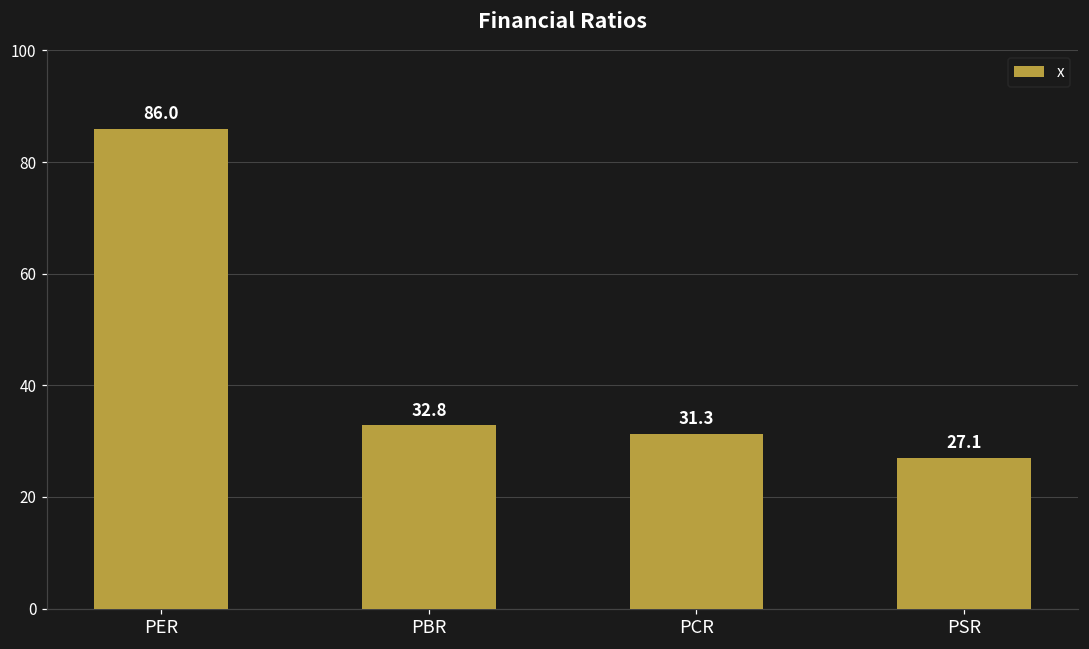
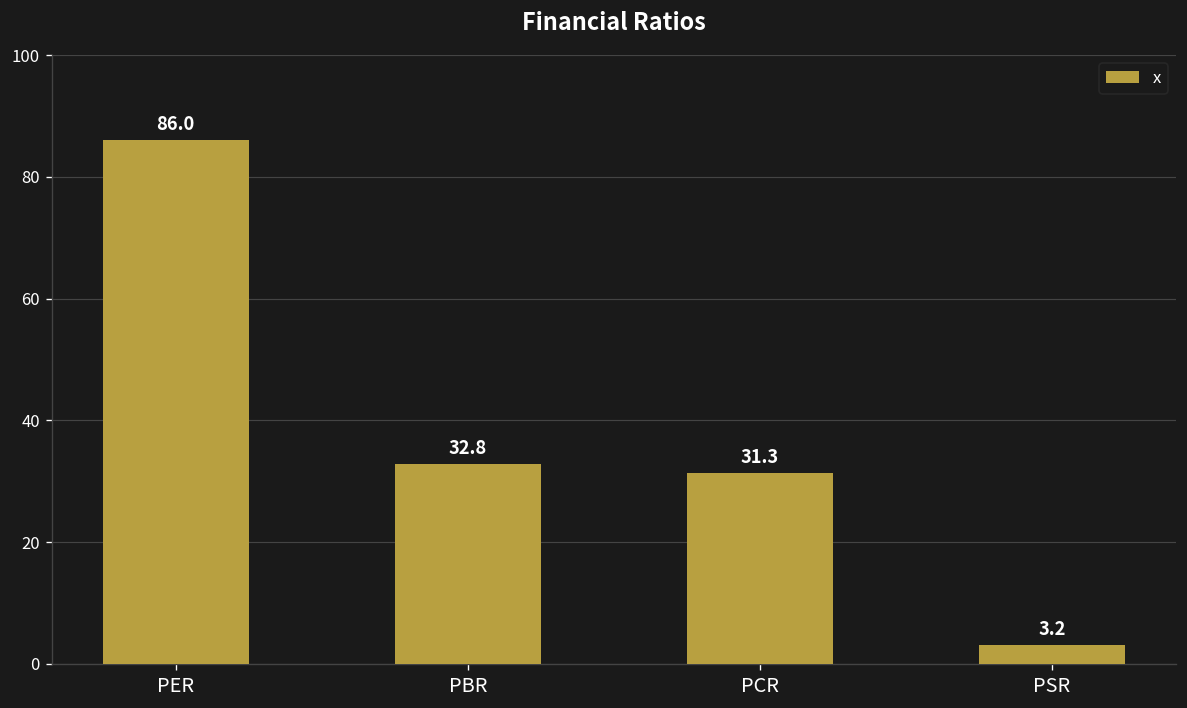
  {
    "PER": 86.0,
    "PBR": 32.8,
    "PCR": 31.3,
-   "PSR": 27.1
+   "PSR": 3.2
  }
